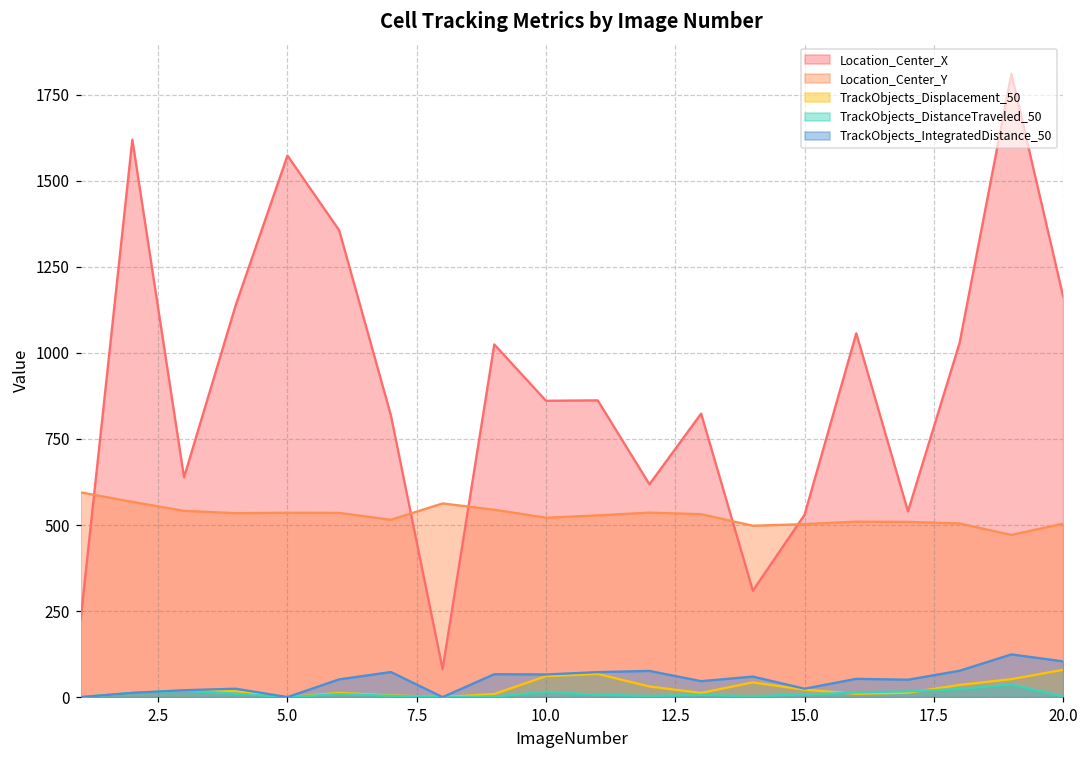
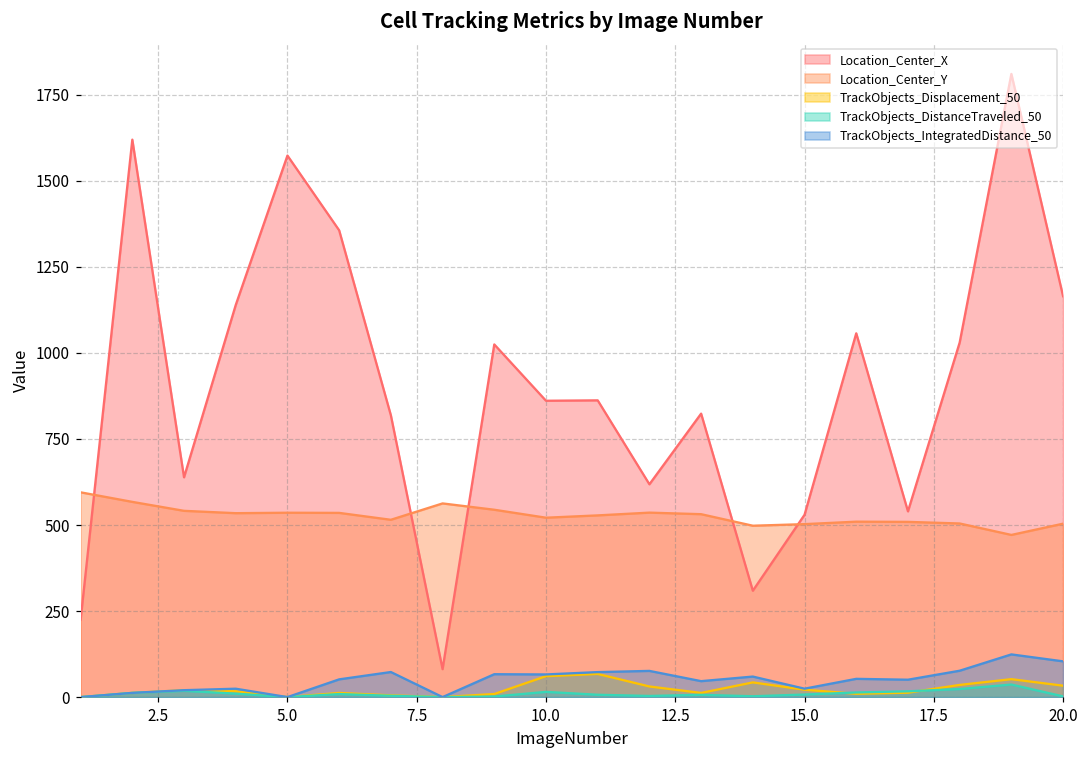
  {
    "TrackObjects_Displacement_50": {
-     "20.0": 80
+     "20.0": 30
    }
  }
